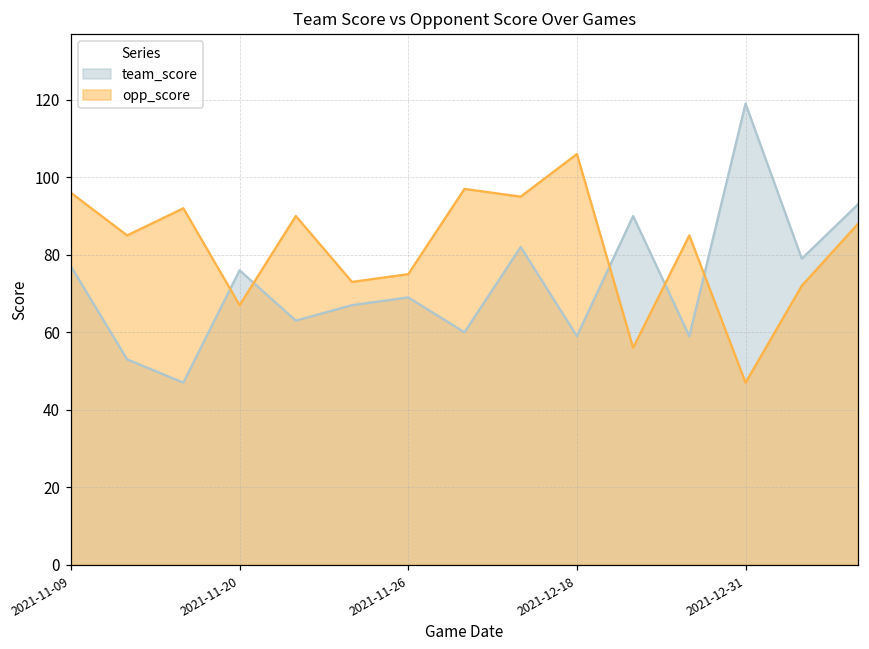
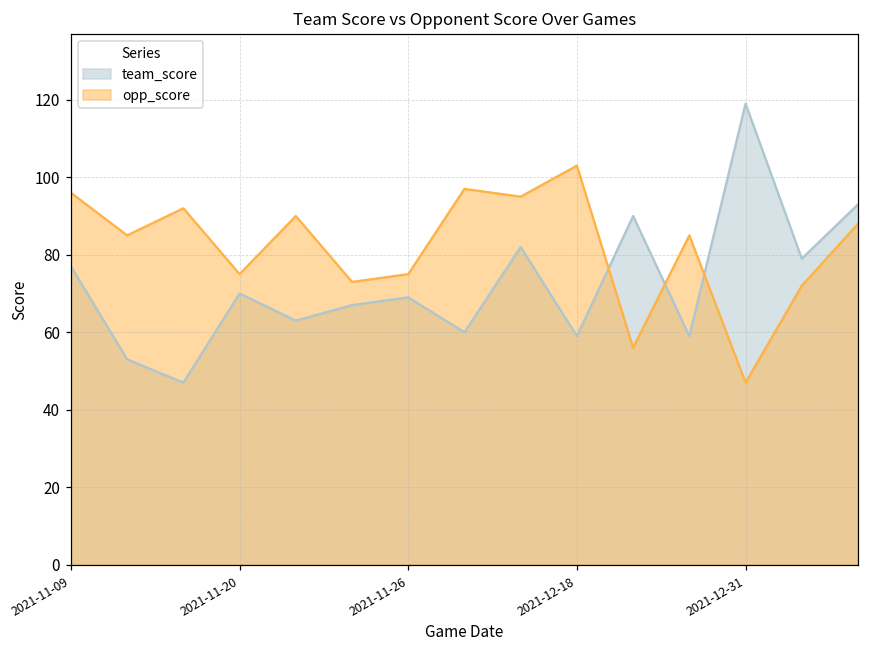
  {
    "team_score": {
      "2021-11-09": 77,
-     "2021-11-20": 76,
+     "2021-11-20": 70,
      "2021-11-26": 69,
      "2021-12-18": 59,
      "2021-12-31": 119
    },
    "opp_score": {
      "2021-11-09": 96,
-     "2021-11-20": 67,
+     "2021-11-20": 75,
      "2021-11-26": 75,
-     "2021-12-18": 106,
+     "2021-12-18": 103,
      "2021-12-31": 47
    }
  }
